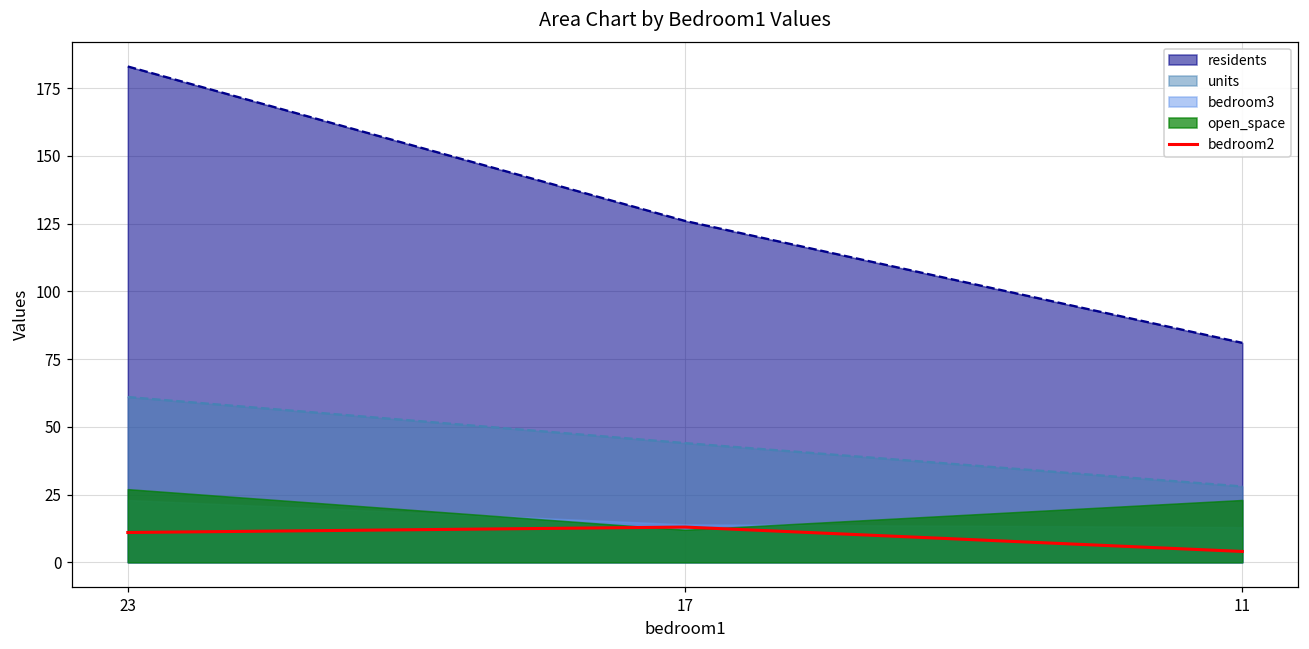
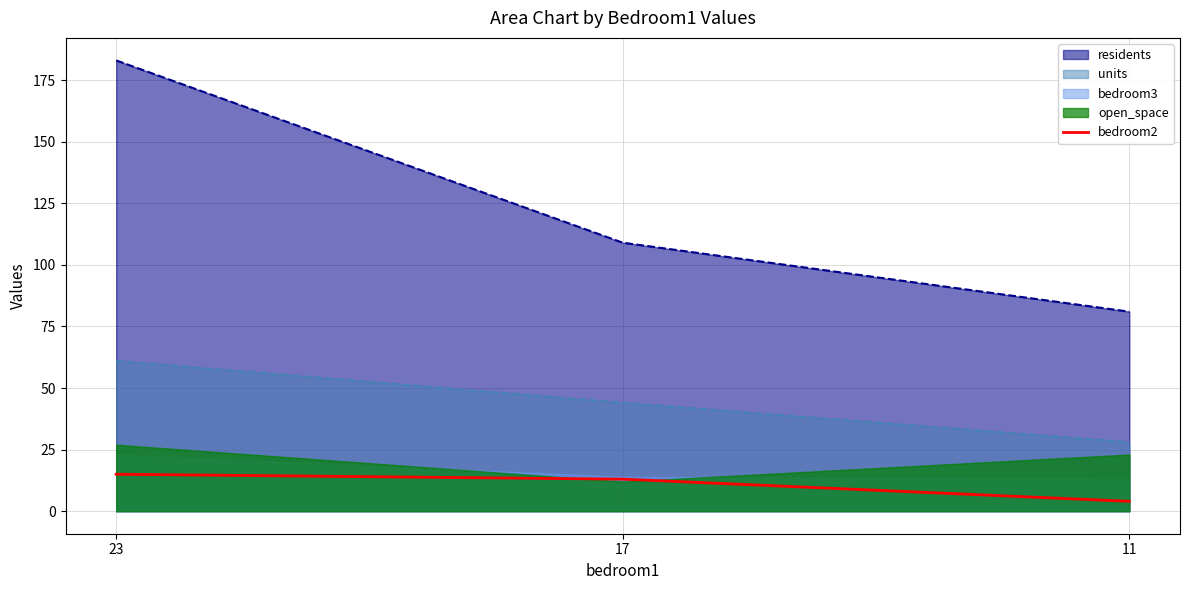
  {
    "bedroom2": {
-     "23": 11,
+     "23": 15,
      "11": 4
    },
    "residents": {
      "23": 183,
-     "17": 126,
+     "17": 109,
      "11": 81
    },
    "open_space": {
      "23": 27,
      "11": 23
    }
  }
